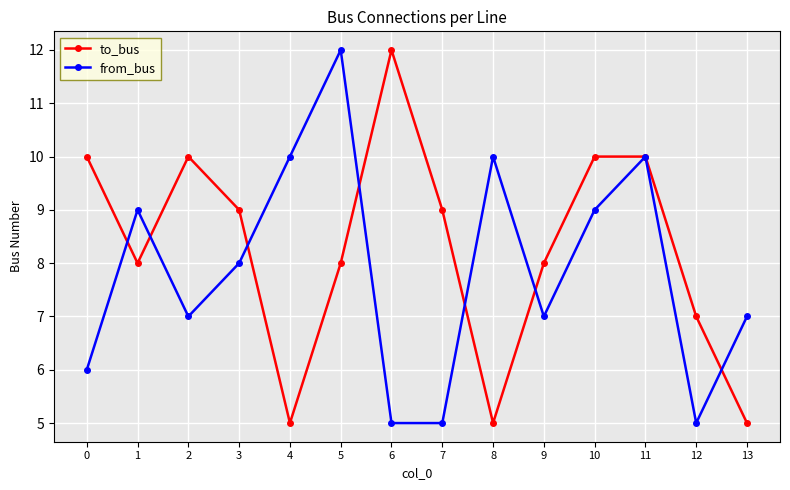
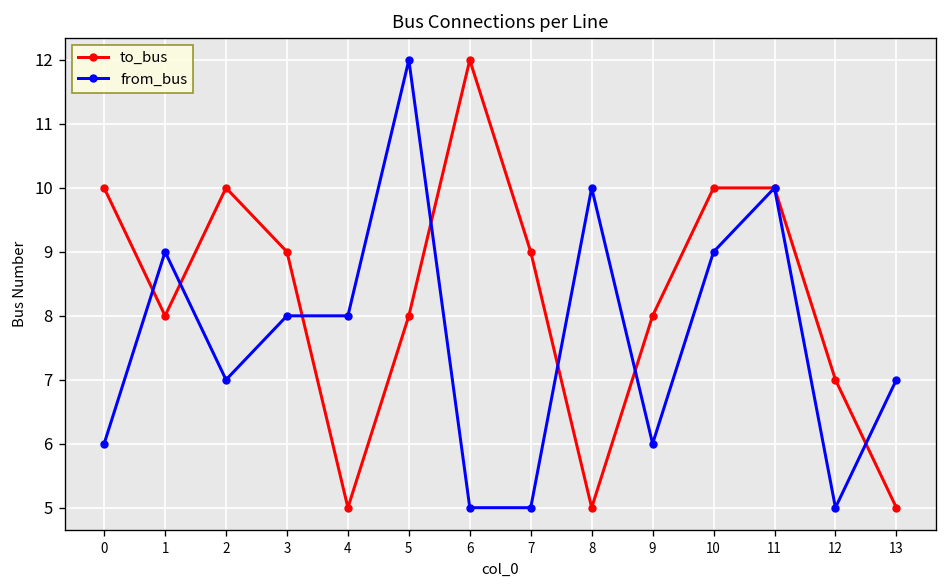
  {
    "to_bus": {
      "0": 10,
      "1": 8,
      "2": 10,
      "3": 9,
      "4": 5,
      "5": 8,
      "6": 12,
      "7": 9,
      "8": 5,
      "9": 8,
      "10": 10,
      "12": 7,
      "13": 5
    },
    "from_bus": {
      "0": 6,
      "1": 9,
      "2": 7,
      "3": 8,
-     "4": 10,
+     "4": 8,
      "5": 12,
      "6": 5,
      "7": 5,
      "8": 10,
-     "9": 7,
+     "9": 6,
      "10": 9,
      "12": 5,
      "13": 7
    }
  }
